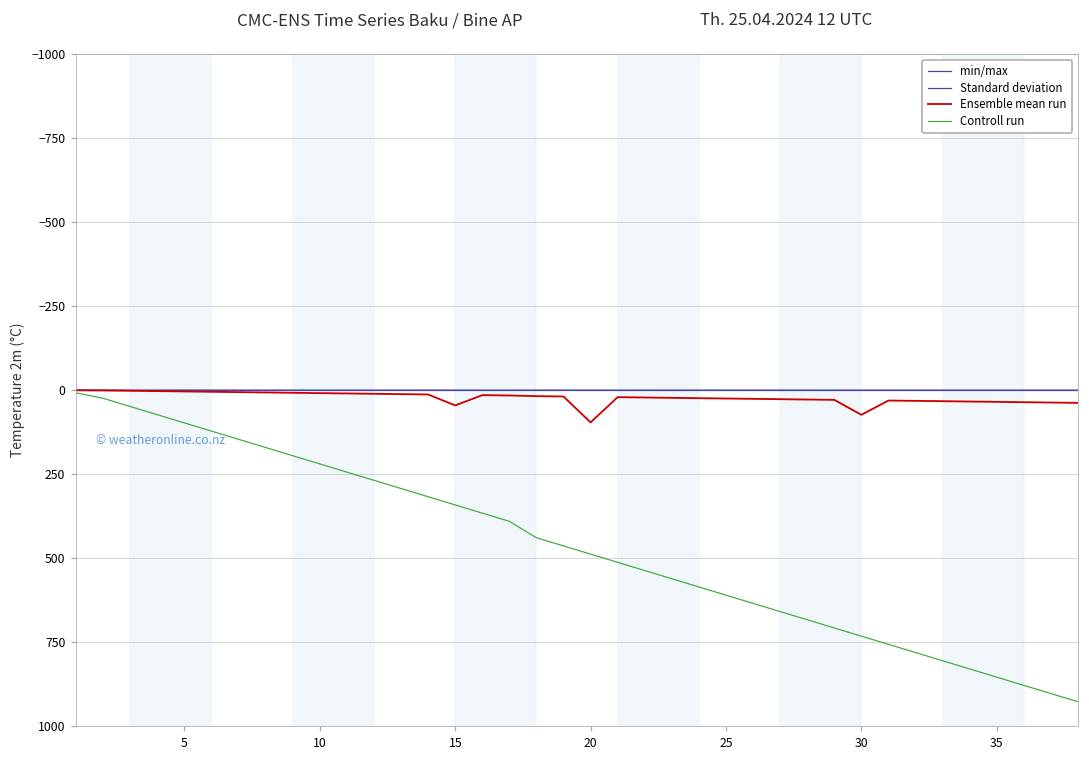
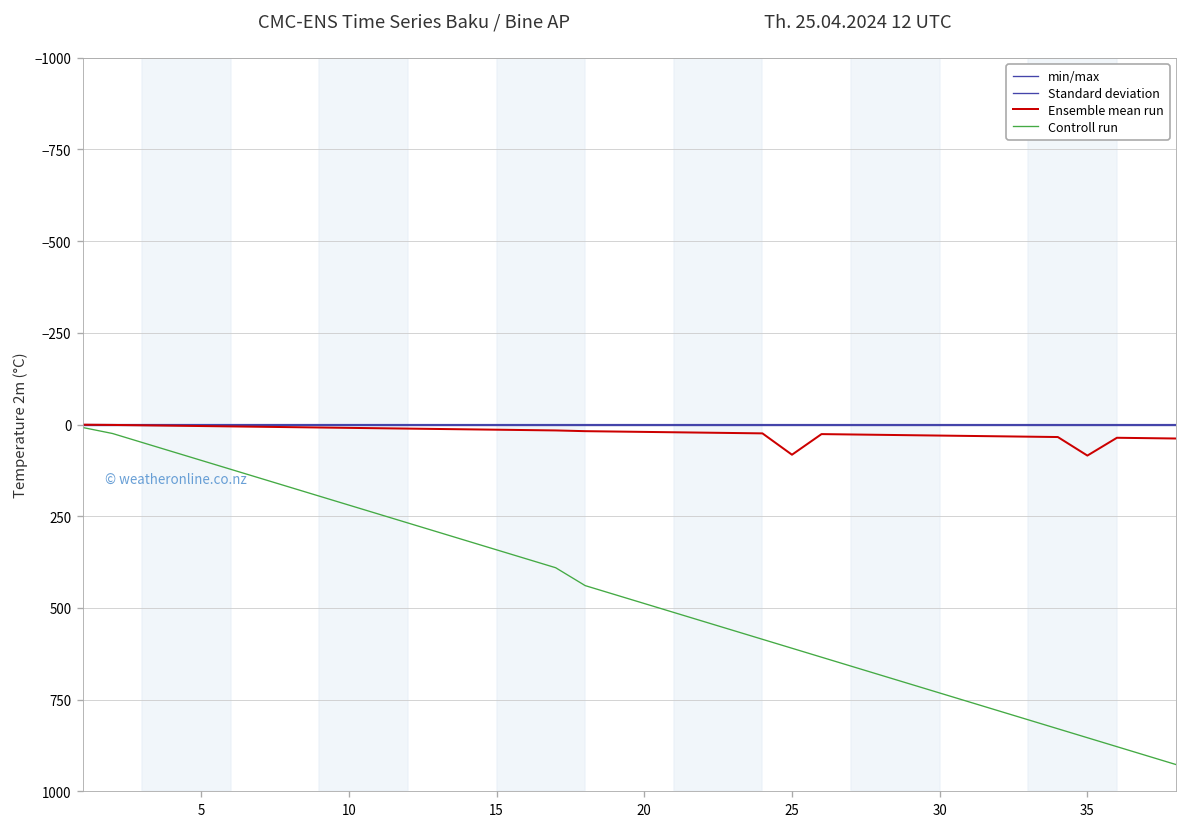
  {
    "Standard deviation": {
      "10": 0,
      "15": 0,
      "20": 0,
      "25": 0,
      "30": 0,
      "35": 0
    },
    "Ensemble mean run": {
      "10": 10,
-     "15": 50,
-     "20": 100,
-     "25": 20,
-     "30": 70,
-     "35": 30
+     "15": 10,
+     "20": 20,
+     "25": 80,
+     "30": 30,
+     "35": 80
    },
    "Controll run": {
      "5": 100,
      "10": 220,
      "15": 340,
      "20": 490,
      "25": 610,
      "30": 730,
      "35": 850
    }
  }
